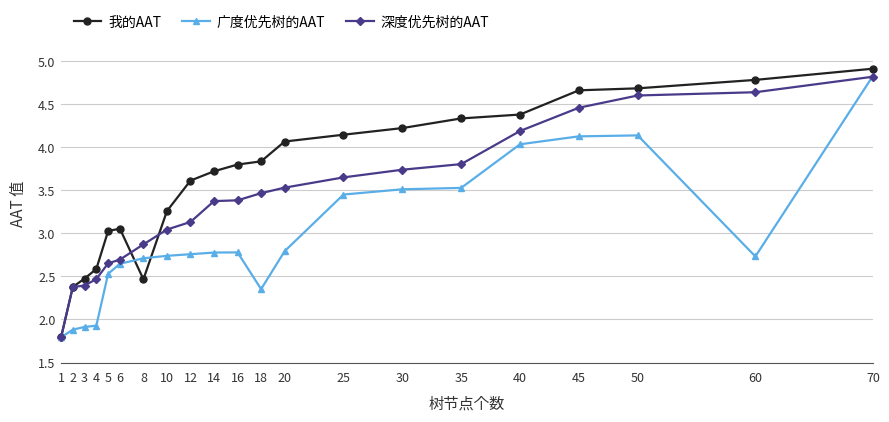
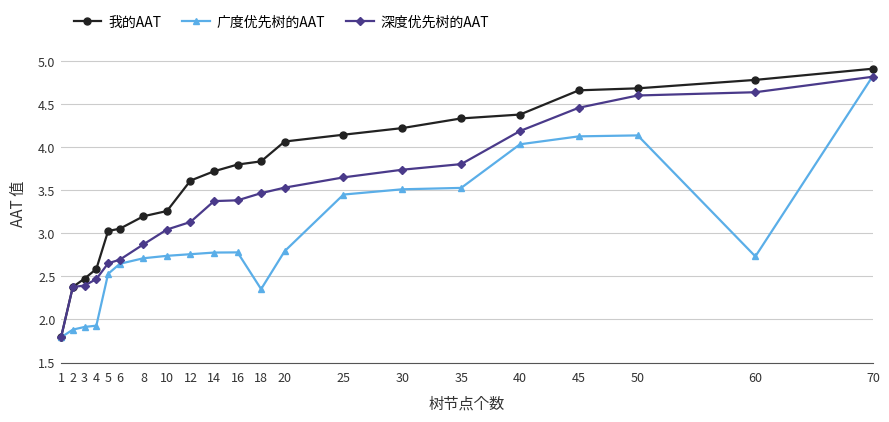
  {
    "我的AAT": {
      "3": 2.5,
      "4": 2.6,
      "5": 3.0,
      "6": 3.1,
-     "8": 2.5,
+     "8": 3.2,
      "10": 3.3,
      "12": 3.6,
      "14": 3.7,
      "16": 3.8,
      "18": 3.8,
      "20": 4.1,
      "25": 4.1,
      "30": 4.2,
      "35": 4.3,
      "40": 4.4,
      "45": 4.7,
      "50": 4.7,
      "60": 4.8,
      "70": 4.9
    },
    "广度优先树的AAT": {
      "2": 1.9,
      "3": 1.9,
      "4": 1.9,
      "5": 2.5,
      "6": 2.6,
      "8": 2.7,
      "10": 2.7,
      "12": 2.8,
      "14": 2.8,
      "16": 2.8,
      "18": 2.4,
      "20": 2.8,
      "25": 3.4,
      "30": 3.5,
      "35": 3.5,
      "40": 4.0,
      "45": 4.1,
      "50": 4.1,
      "60": 2.7
    },
    "深度优先树的AAT": {
      "3": 2.4,
      "4": 2.5,
      "5": 2.7,
      "6": 2.7,
      "8": 2.9,
      "10": 3.0,
      "12": 3.1,
      "14": 3.4,
      "16": 3.4,
      "18": 3.5,
      "20": 3.5,
      "25": 3.6,
      "30": 3.7,
      "35": 3.8,
      "40": 4.2,
      "45": 4.5,
      "50": 4.6,
      "60": 4.6
    }
  }
